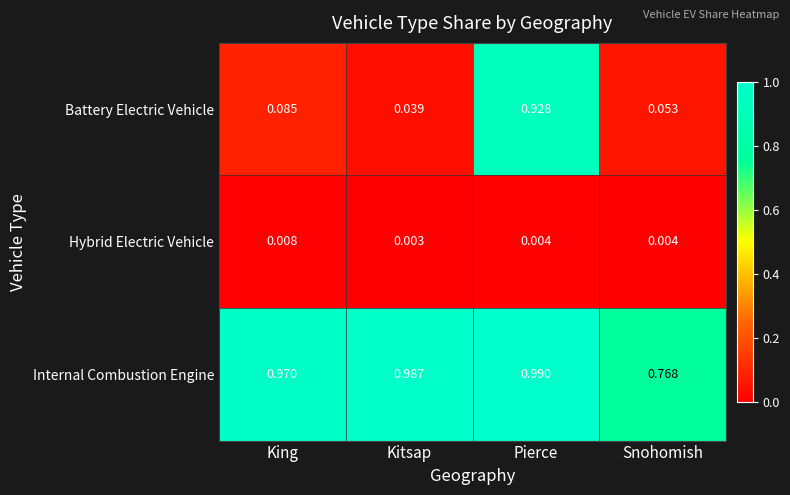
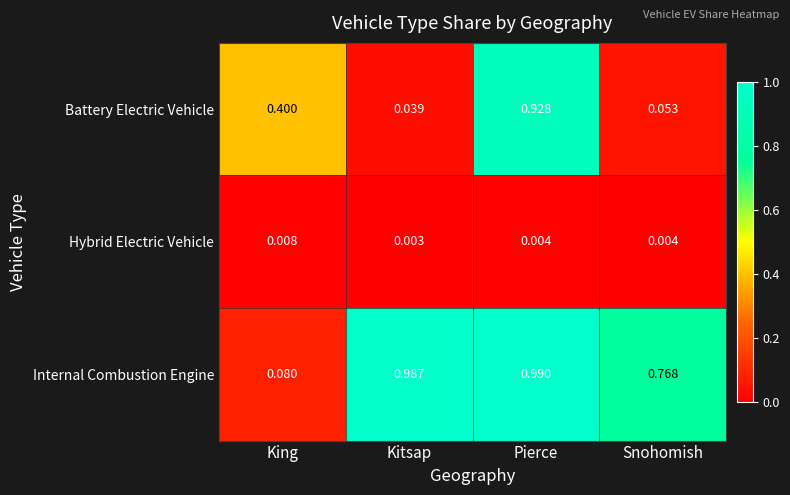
  {
    "Battery Electric Vehicle": {
-     "King": 0.085,
+     "King": 0.400,
      "Kitsap": 0.039,
      "Pierce": 0.928,
      "Snohomish": 0.053
    },
    "Hybrid Electric Vehicle": {
      "King": 0.008,
      "Kitsap": 0.003,
      "Pierce": 0.004,
      "Snohomish": 0.004
    },
    "Internal Combustion Engine": {
-     "King": 0.970,
+     "King": 0.080,
      "Kitsap": 0.987,
      "Pierce": 0.990,
      "Snohomish": 0.768
    }
  }
